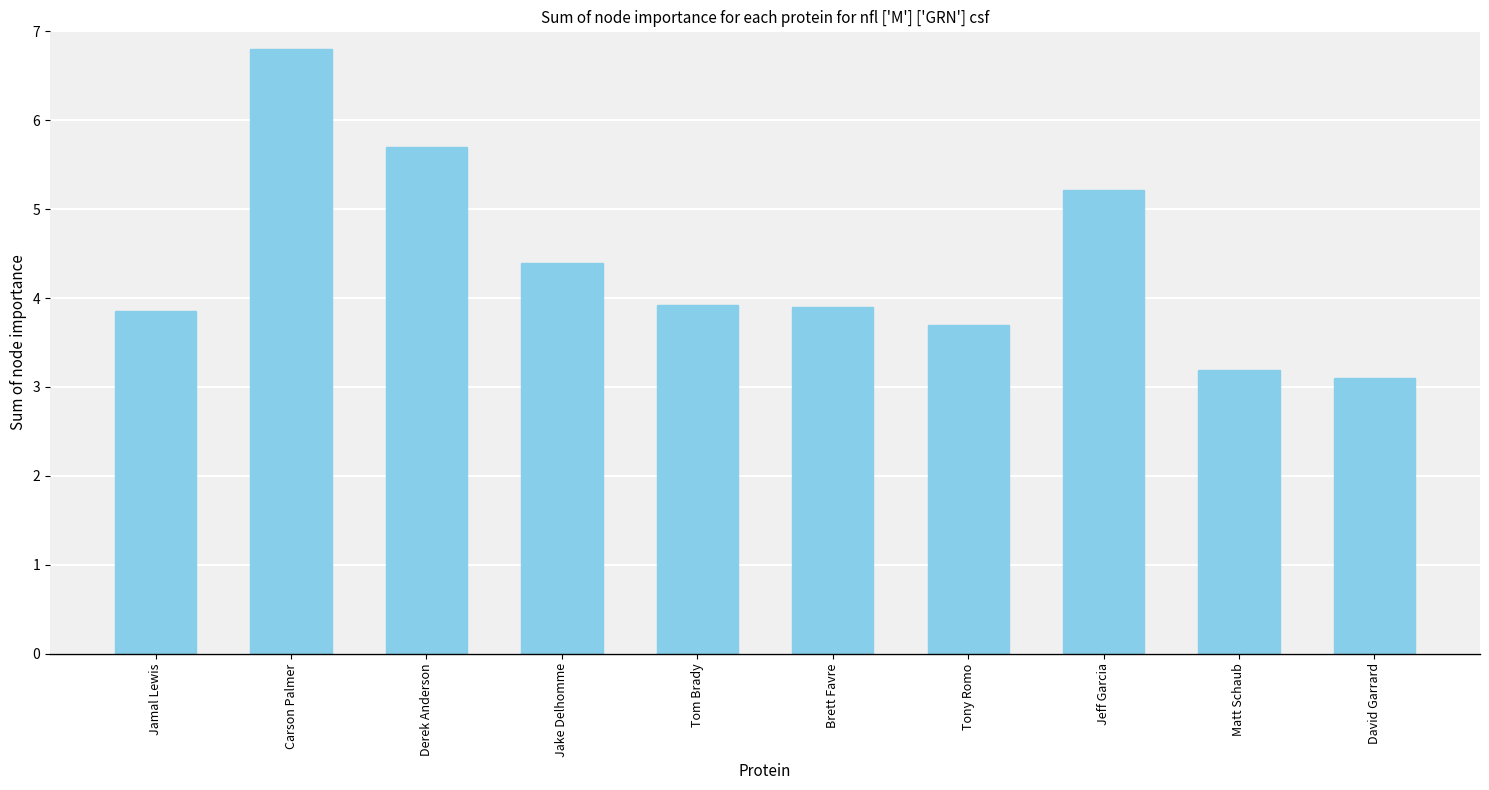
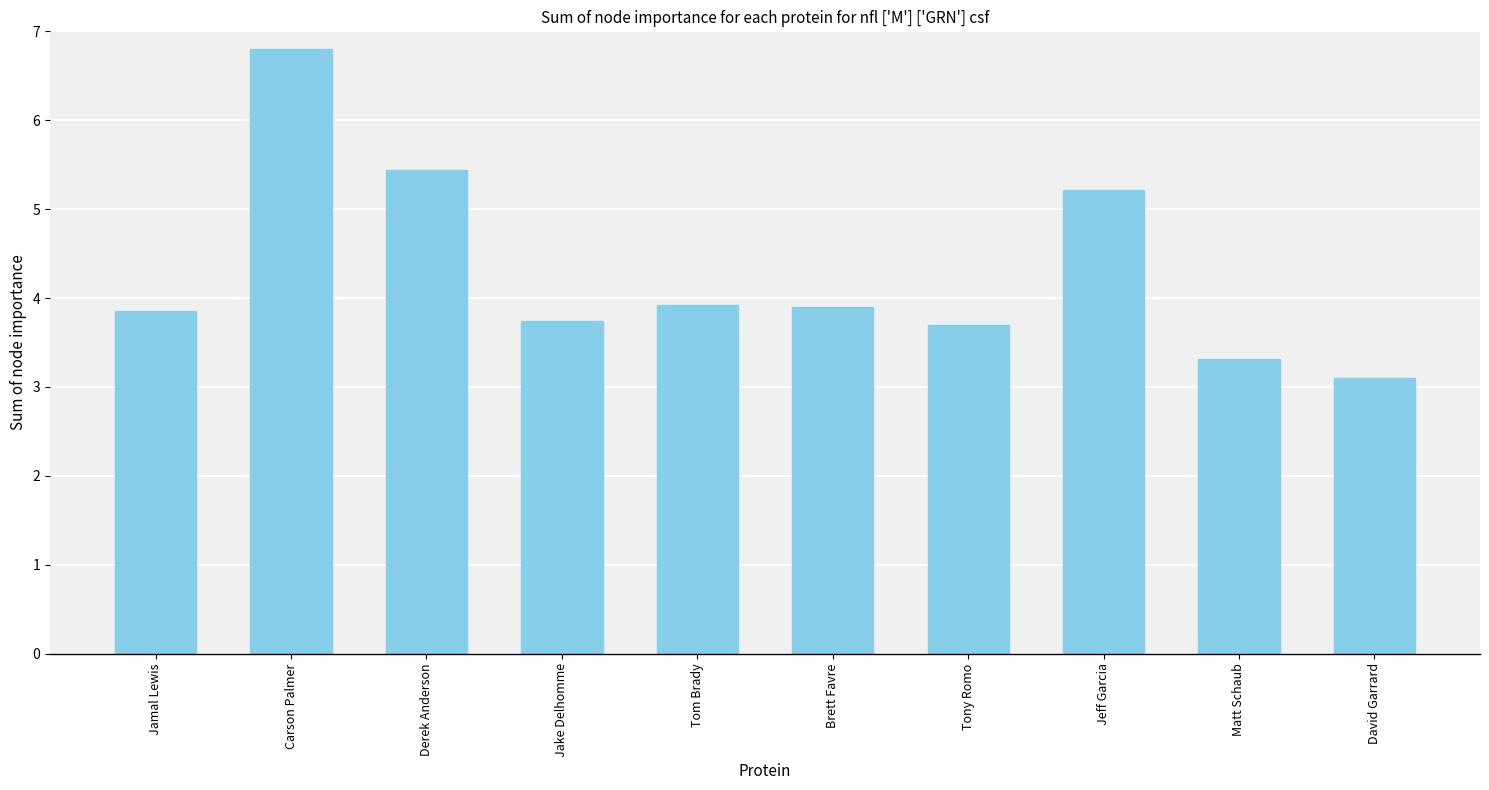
  {
    "Jamal Lewis": 3.9,
    "Carson Palmer": 6.8,
-   "Derek Anderson": 5.7,
-   "Jake Delhomme": 4.4,
+   "Derek Anderson": 5.4,
+   "Jake Delhomme": 3.7,
    "Tom Brady": 3.9,
    "Brett Favre": 3.9,
    "Tony Romo": 3.7,
    "Jeff Garcia": 5.2,
-   "Matt Schaub": 3.2,
+   "Matt Schaub": 3.3,
    "David Garrard": 3.1
  }
